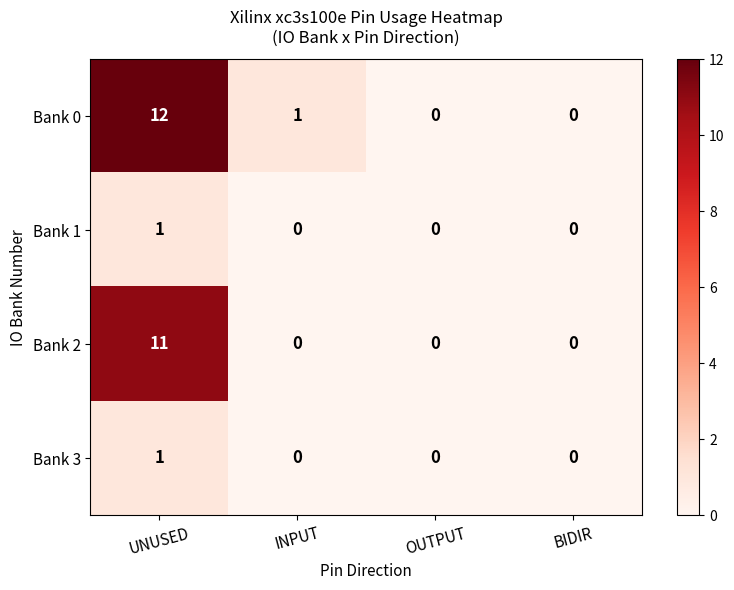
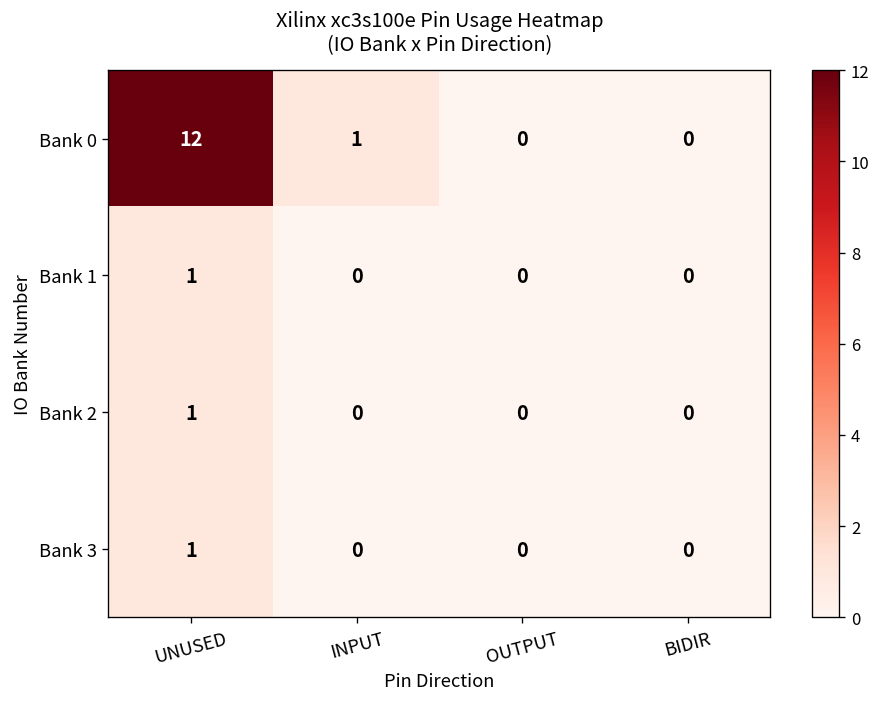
  {
    "Bank 0": {
      "UNUSED": 12,
      "INPUT": 1,
      "OUTPUT": 0,
      "BIDIR": 0
    },
    "Bank 1": {
      "UNUSED": 1,
      "INPUT": 0,
      "OUTPUT": 0,
      "BIDIR": 0
    },
    "Bank 2": {
-     "UNUSED": 11,
+     "UNUSED": 1,
      "INPUT": 0,
      "OUTPUT": 0,
      "BIDIR": 0
    },
    "Bank 3": {
      "UNUSED": 1,
      "INPUT": 0,
      "OUTPUT": 0,
      "BIDIR": 0
    }
  }
